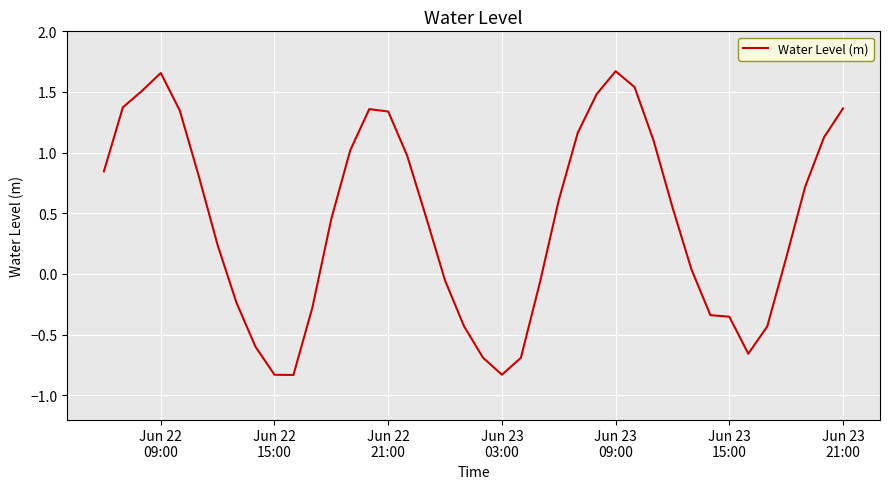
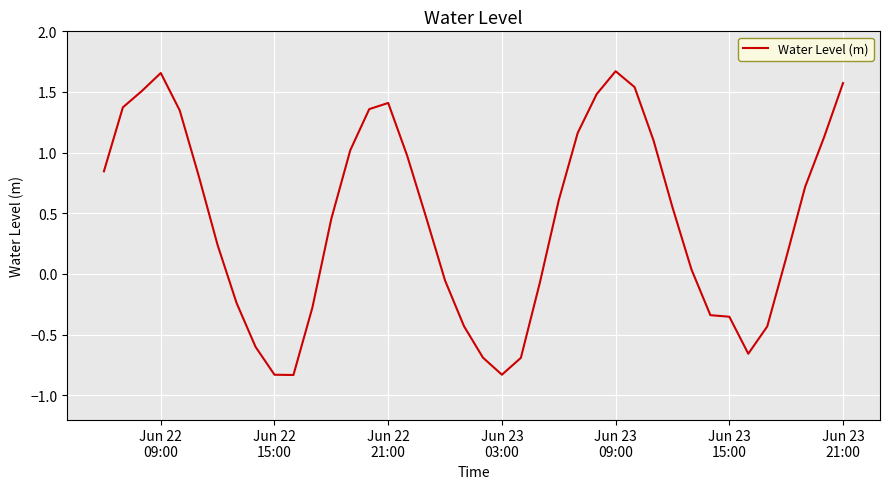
  {
    "Jun 22 09:00": 1.66,
    "Jun 22 15:00": -0.83,
-   "Jun 22 21:00": 1.34,
+   "Jun 22 21:00": 1.41,
    "Jun 23 03:00": -0.83,
    "Jun 23 09:00": 1.67,
    "Jun 23 15:00": -0.35,
-   "Jun 23 21:00": 1.36
+   "Jun 23 21:00": 1.57
  }
